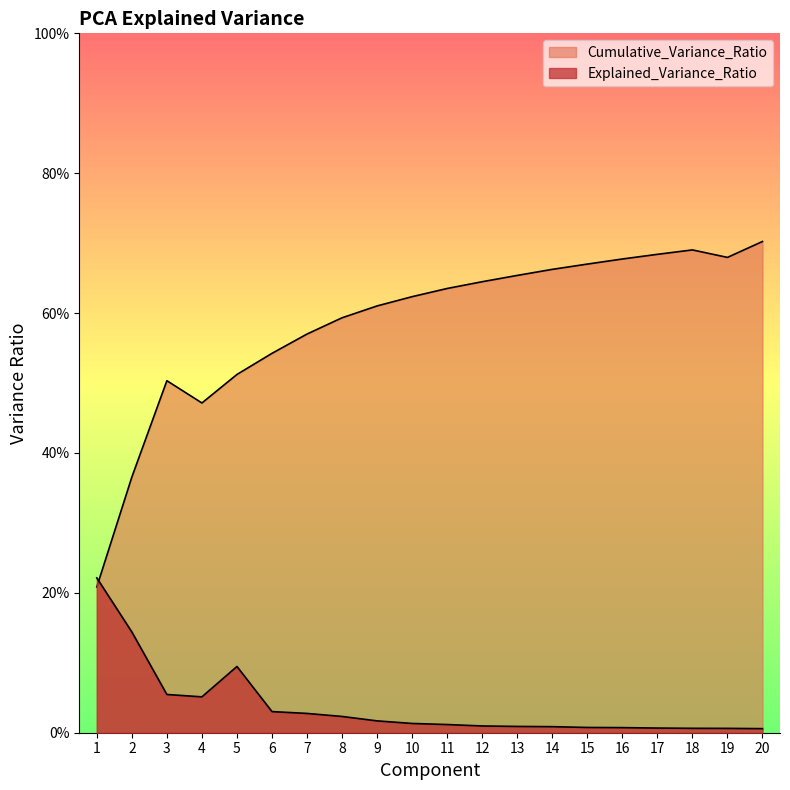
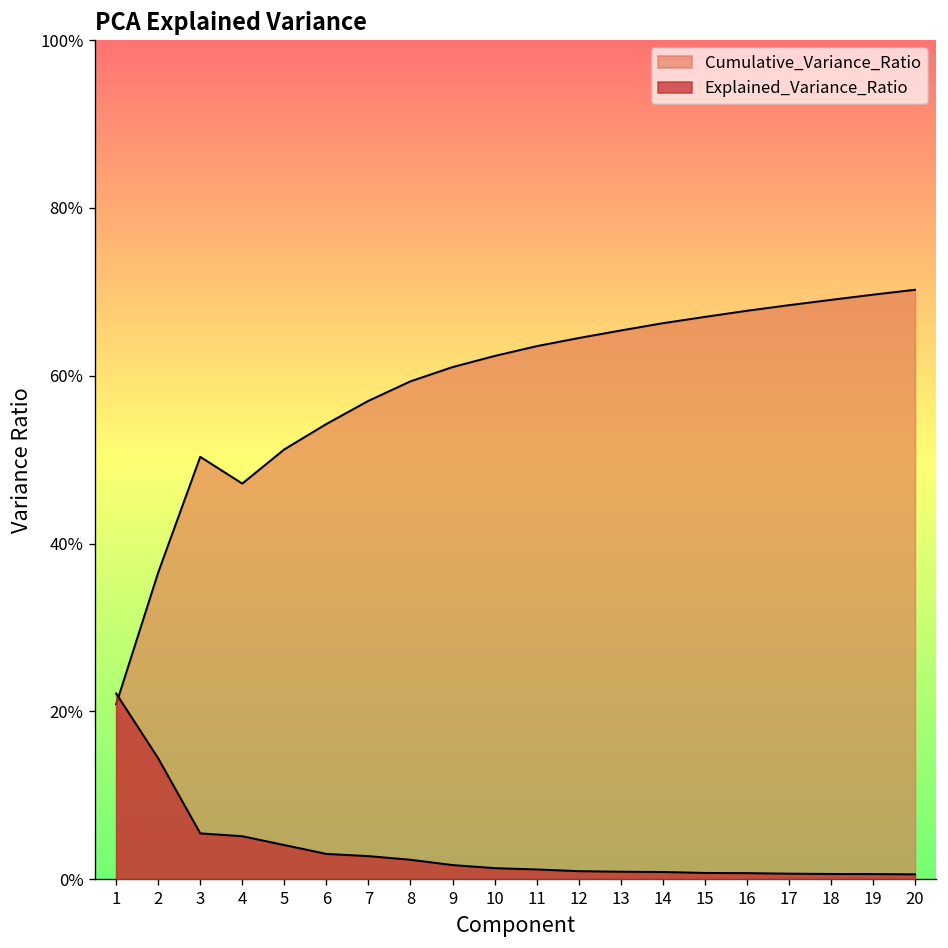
  {
    "Cumulative_Variance_Ratio": {
      "1": "21%",
      "2": "37%",
      "3": "50%",
      "4": "47%",
      "5": "51%",
      "6": "54%",
      "7": "57%",
      "8": "59%",
      "9": "61%",
      "10": "62%",
      "11": "64%",
      "12": "64%",
      "13": "65%",
      "14": "66%",
      "15": "67%",
      "16": "68%",
      "17": "68%",
      "18": "69%",
-     "19": "68%",
+     "19": "70%",
      "20": "70%"
    },
    "Explained_Variance_Ratio": {
      "1": "22%",
      "2": "14%",
      "3": "5%",
      "4": "5%",
-     "5": "9%",
+     "5": "4%",
      "6": "3%",
      "7": "3%",
      "8": "2%",
      "9": "2%",
      "10": "1%",
      "11": "1%",
      "12": "1%",
      "13": "1%",
      "14": "1%",
      "15": "1%",
      "16": "1%",
      "17": "1%",
      "18": "1%",
      "19": "1%",
      "20": "1%"
    }
  }
